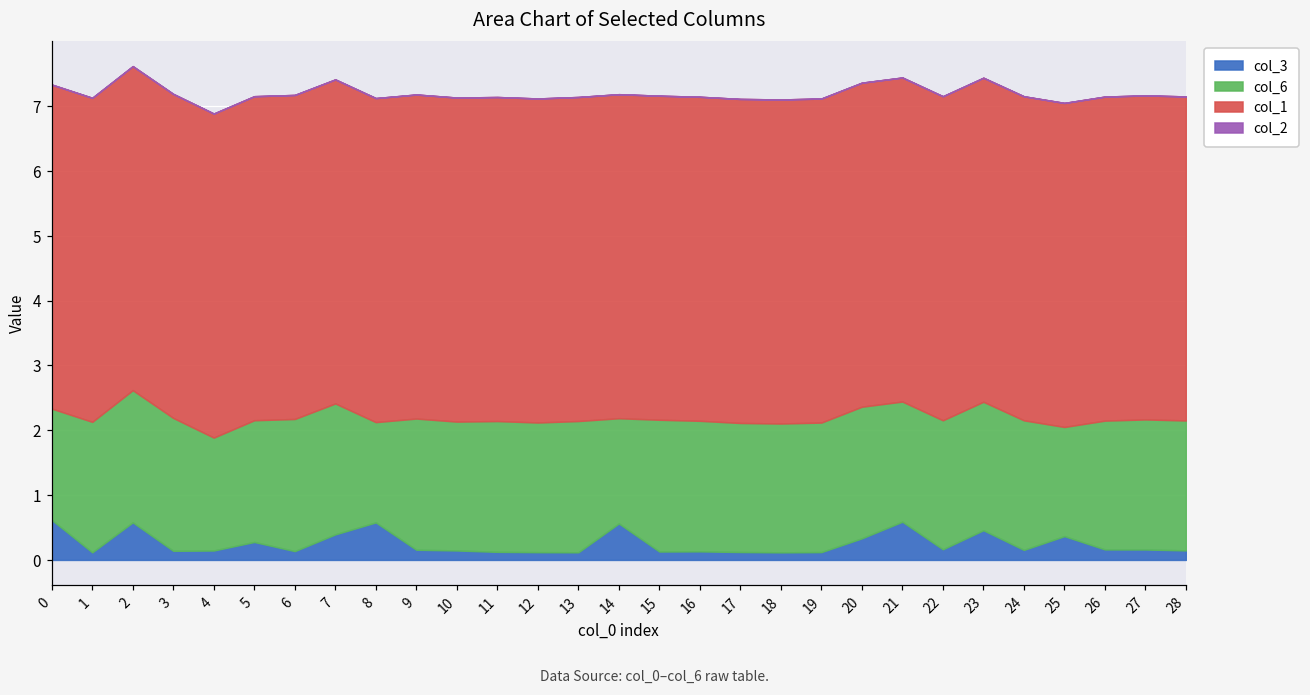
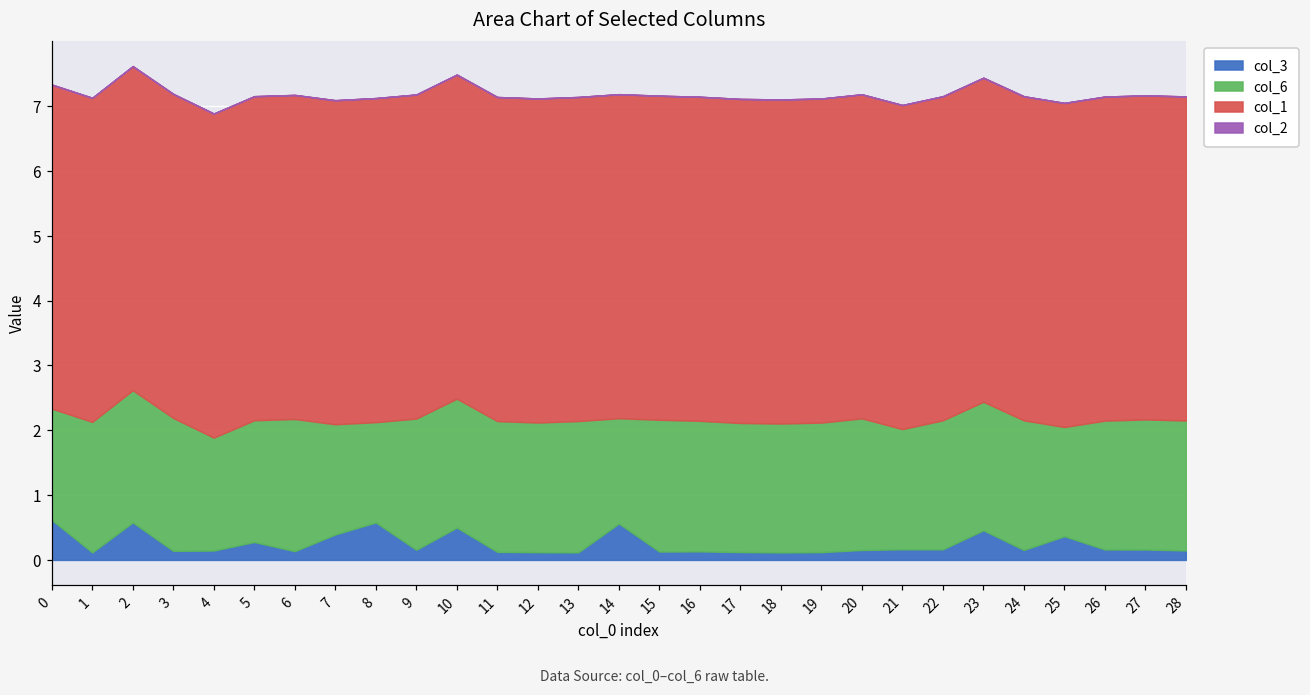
  {
    "col_3": {
      "0": 0.6,
      "1": 0.1,
      "2": 0.6,
      "3": 0.1,
      "4": 0.1,
      "5": 0.3,
      "6": 0.1,
      "7": 0.4,
      "8": 0.6,
      "9": 0.2,
-     "10": 0.1,
+     "10": 0.5,
      "11": 0.1,
      "12": 0.1,
      "13": 0.1,
      "14": 0.6,
      "15": 0.1,
      "16": 0.1,
      "17": 0.1,
      "18": 0.1,
      "19": 0.1,
-     "20": 0.3,
-     "21": 0.6,
+     "20": 0.2,
+     "21": 0.2,
      "22": 0.2,
      "23": 0.5,
      "24": 0.2,
      "25": 0.4,
      "26": 0.2,
      "27": 0.2,
      "28": 0.1
    },
    "col_6": {
      "0": 1.7,
      "1": 2.0,
      "2": 2.0,
      "3": 2.1,
      "4": 1.7,
      "5": 1.9,
      "6": 2.0,
-     "7": 2.0,
+     "7": 1.7,
      "8": 1.5,
      "9": 2.0,
      "10": 2.0,
      "11": 2.0,
      "12": 2.0,
      "13": 2.0,
      "14": 1.6,
      "15": 2.0,
      "16": 2.0,
      "17": 2.0,
      "18": 2.0,
      "19": 2.0,
      "20": 2.0,
      "21": 1.9,
      "22": 2.0,
      "23": 2.0,
      "24": 2.0,
      "25": 1.7,
      "26": 2.0,
      "27": 2.0,
      "28": 2.0
    }
  }
